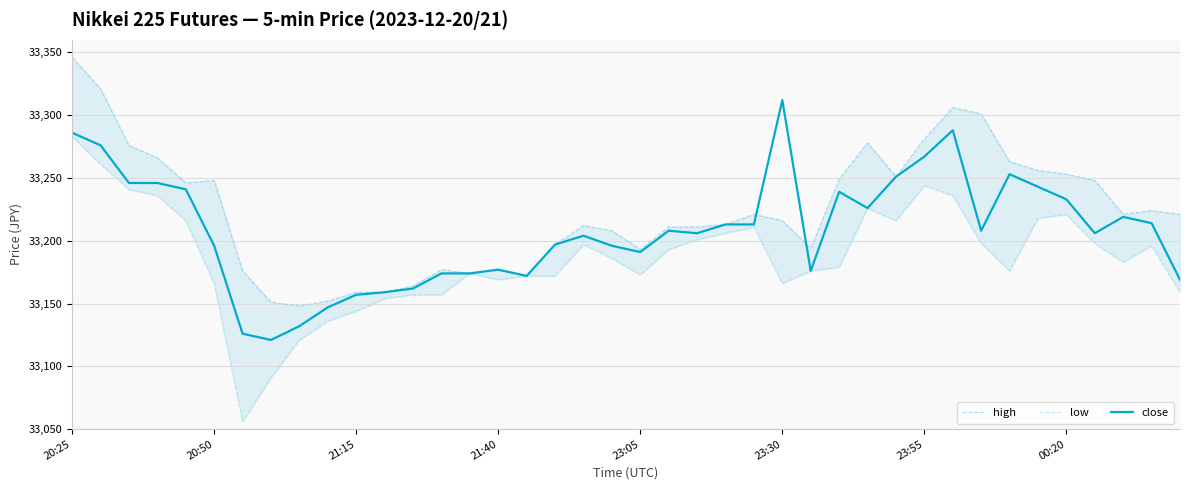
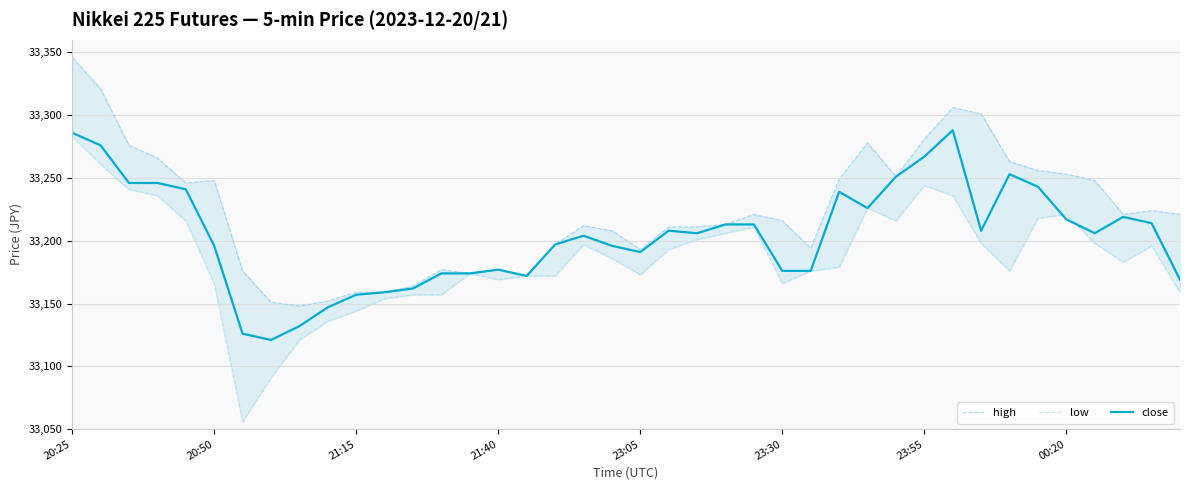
  {
    "close": {
      "20:25": "33,286",
      "20:50": "33,196",
      "21:15": "33,157",
-     "23:30": "33,312",
+     "23:30": "33,176",
      "23:55": "33,267",
-     "00:20": "33,233"
+     "00:20": "33,217"
    }
  }
